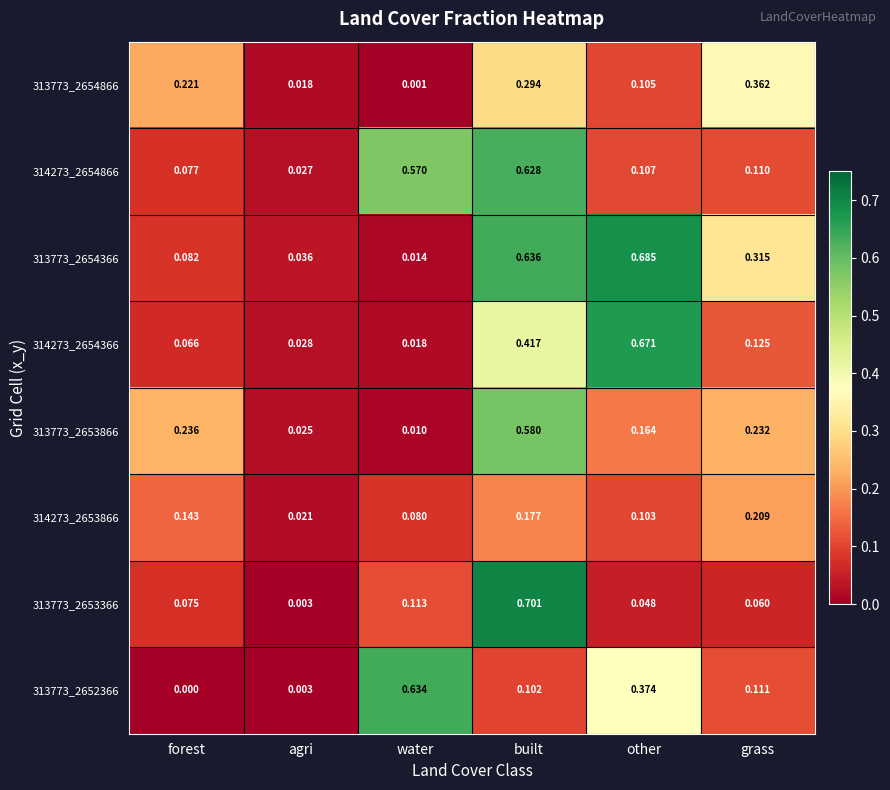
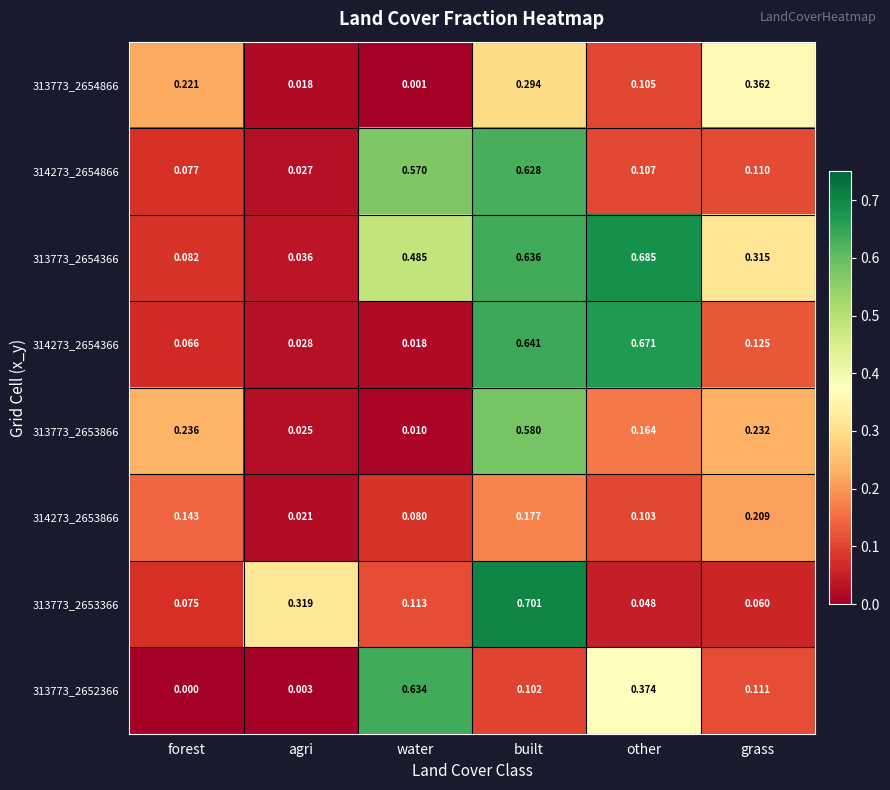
  {
    "313773_2654866": {
      "forest": 0.221,
      "agri": 0.018,
      "water": 0.001,
      "built": 0.294,
      "other": 0.105,
      "grass": 0.362
    },
    "314273_2654866": {
      "forest": 0.077,
      "agri": 0.027,
      "water": 0.570,
      "built": 0.628,
      "other": 0.107,
      "grass": 0.110
    },
    "313773_2654366": {
      "forest": 0.082,
      "agri": 0.036,
-     "water": 0.014,
+     "water": 0.485,
      "built": 0.636,
      "other": 0.685,
      "grass": 0.315
    },
    "314273_2654366": {
      "forest": 0.066,
      "agri": 0.028,
      "water": 0.018,
-     "built": 0.417,
+     "built": 0.641,
      "other": 0.671,
      "grass": 0.125
    },
    "313773_2653866": {
      "forest": 0.236,
      "agri": 0.025,
      "water": 0.010,
      "built": 0.580,
      "other": 0.164,
      "grass": 0.232
    },
    "314273_2653866": {
      "forest": 0.143,
      "agri": 0.021,
      "water": 0.080,
      "built": 0.177,
      "other": 0.103,
      "grass": 0.209
    },
    "313773_2653366": {
      "forest": 0.075,
-     "agri": 0.003,
+     "agri": 0.319,
      "water": 0.113,
      "built": 0.701,
      "other": 0.048,
      "grass": 0.060
    },
    "313773_2652366": {
      "forest": 0.000,
      "agri": 0.003,
      "water": 0.634,
      "built": 0.102,
      "other": 0.374,
      "grass": 0.111
    }
  }
